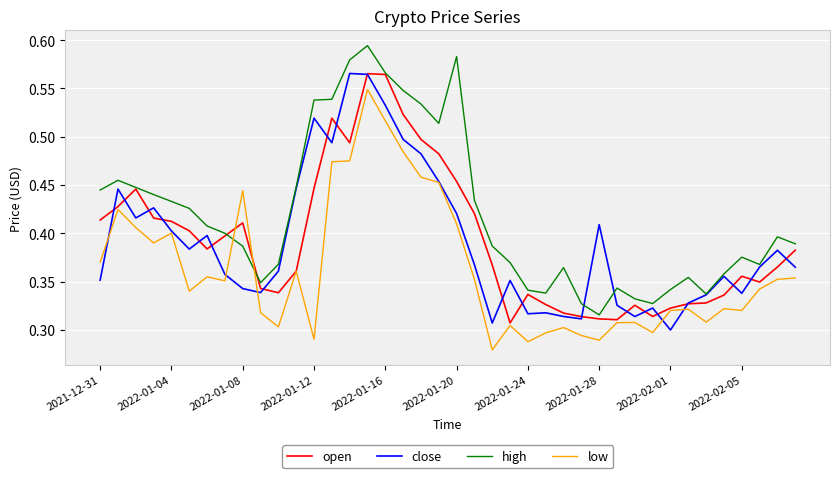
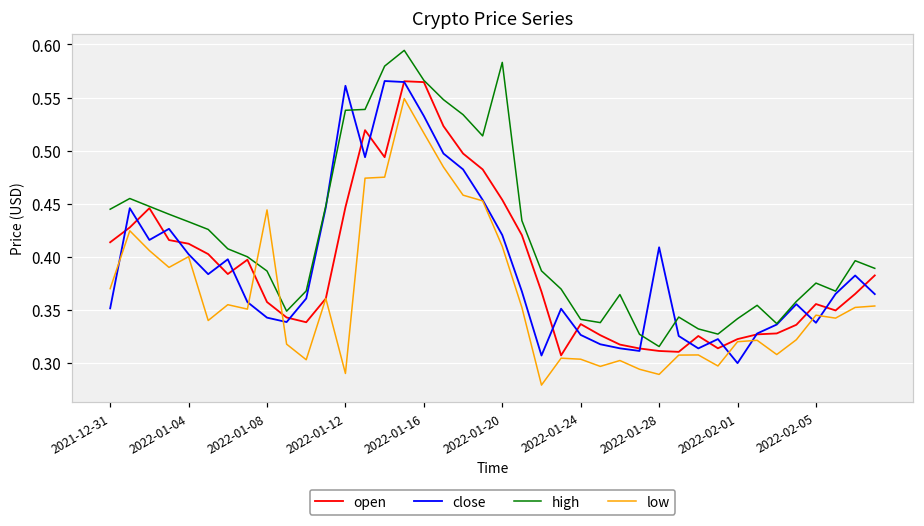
  {
    "open": {
      "2021-12-31": 0.41,
      "2022-01-04": 0.41,
-     "2022-01-08": 0.41,
+     "2022-01-08": 0.36,
      "2022-01-12": 0.45,
      "2022-01-20": 0.45,
      "2022-01-24": 0.34,
      "2022-01-28": 0.31,
      "2022-02-05": 0.36
    },
    "close": {
      "2021-12-31": 0.35,
      "2022-01-08": 0.34,
-     "2022-01-12": 0.52,
+     "2022-01-12": 0.56,
      "2022-01-16": 0.53,
      "2022-01-20": 0.42,
-     "2022-01-24": 0.32,
+     "2022-01-24": 0.33,
      "2022-01-28": 0.41,
      "2022-02-01": 0.30,
      "2022-02-05": 0.34
    },
    "high": {
      "2021-12-31": 0.44,
      "2022-01-04": 0.43,
      "2022-01-08": 0.39,
      "2022-01-12": 0.54,
      "2022-01-20": 0.58,
      "2022-01-24": 0.34,
      "2022-01-28": 0.32,
      "2022-02-01": 0.34,
      "2022-02-05": 0.38
    },
    "low": {
      "2021-12-31": 0.37,
      "2022-01-08": 0.44,
      "2022-01-12": 0.29,
      "2022-01-16": 0.52,
      "2022-01-20": 0.41,
-     "2022-01-24": 0.29,
+     "2022-01-24": 0.30,
      "2022-01-28": 0.29,
-     "2022-02-05": 0.32
+     "2022-02-05": 0.35
    }
  }
